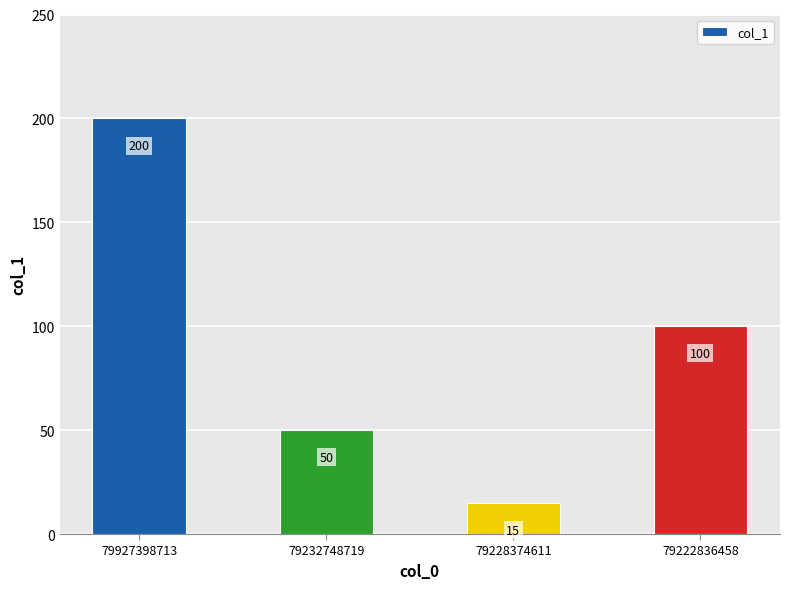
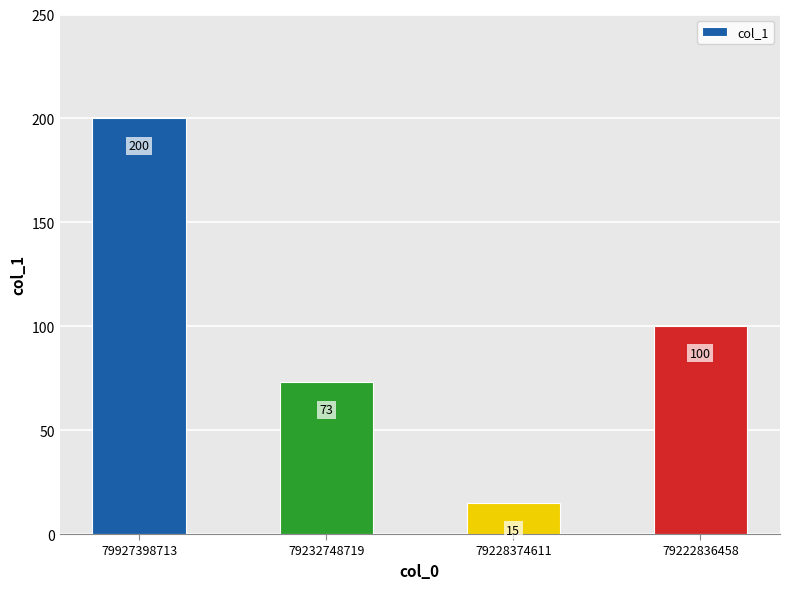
  {
-   "79232748719": 50
+   "79232748719": 73
  }
